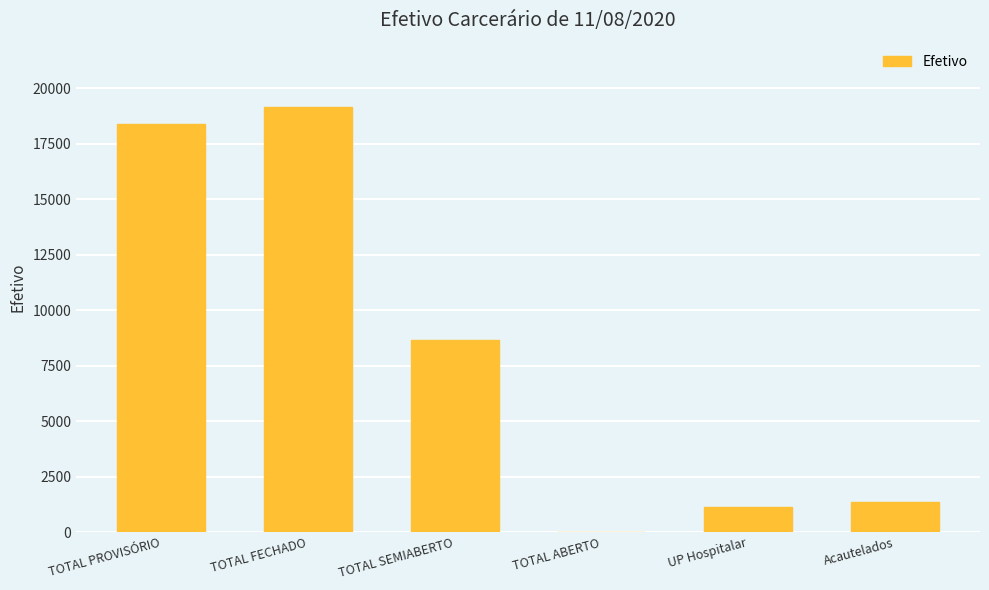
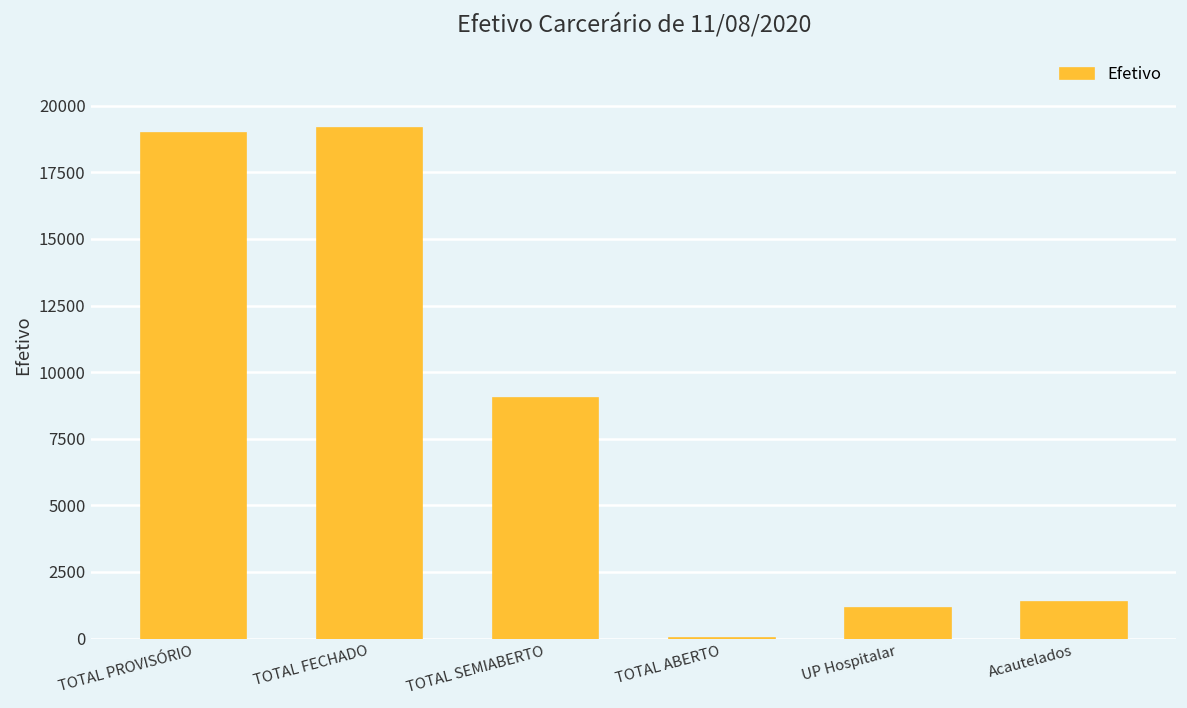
  {
-   "TOTAL PROVISÓRIO": 18400,
+   "TOTAL PROVISÓRIO": 19000,
    "TOTAL FECHADO": 19200,
-   "TOTAL SEMIABERTO": 8700,
+   "TOTAL SEMIABERTO": 9000,
    "UP Hospitalar": 1100,
    "Acautelados": 1400
  }
